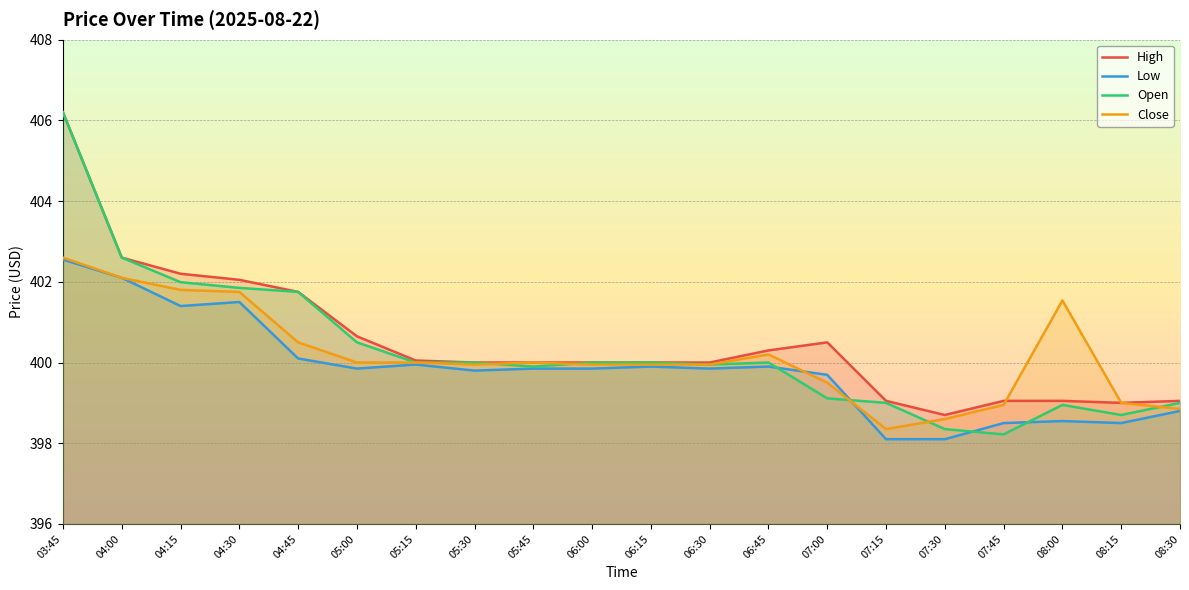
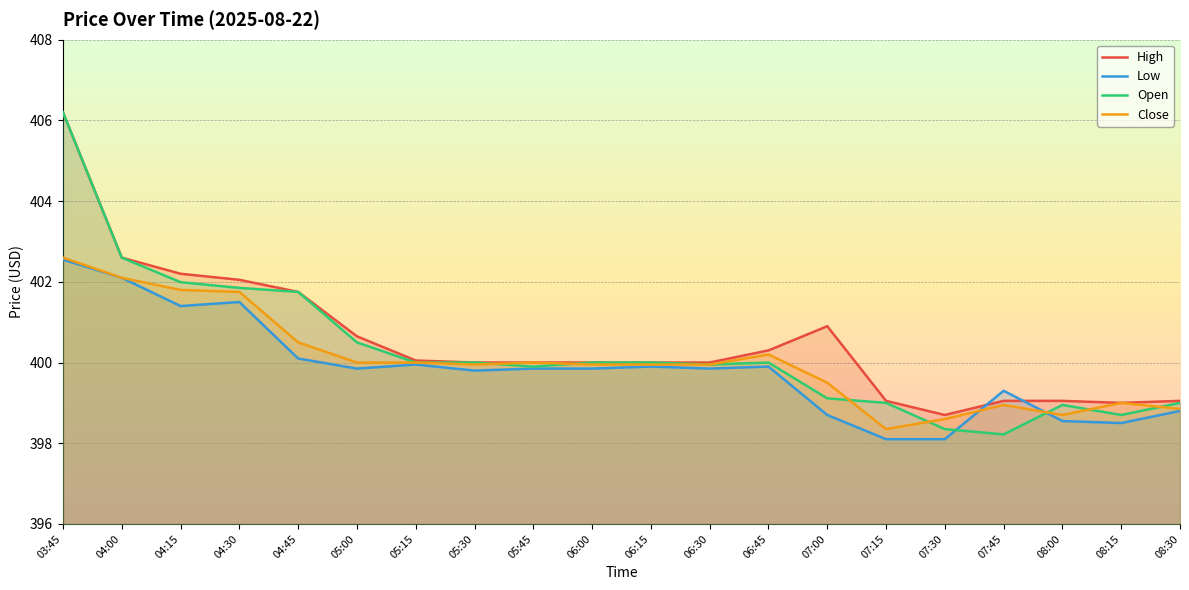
  {
    "High": {
      "04:15": 402.2,
      "04:30": 402.0,
      "05:00": 400.6,
      "06:45": 400.3,
-     "07:00": 400.5,
+     "07:00": 400.9,
      "07:30": 398.7,
      "07:45": 399.0,
      "08:00": 399.0
    },
    "Low": {
      "04:15": 401.4,
      "04:30": 401.5,
      "04:45": 400.1,
      "05:00": 399.9,
      "05:30": 399.8,
      "06:00": 399.9,
      "06:30": 399.9,
      "06:45": 399.9,
-     "07:00": 399.7,
+     "07:00": 398.7,
      "07:15": 398.1,
      "07:30": 398.1,
-     "07:45": 398.5,
+     "07:45": 399.3,
      "08:00": 398.5,
      "08:15": 398.5
    },
    "Open": {
      "04:15": 402.0,
      "04:30": 401.9,
      "05:00": 400.5,
      "06:45": 400.0,
      "07:00": 399.1,
      "07:30": 398.4,
      "07:45": 398.2,
      "08:00": 399.0,
      "08:15": 398.7
    },
    "Close": {
      "04:15": 401.8,
      "04:30": 401.8,
      "04:45": 400.5,
      "05:00": 400.0,
      "06:45": 400.2,
      "07:00": 399.5,
      "07:15": 398.4,
      "07:30": 398.6,
      "07:45": 399.0,
-     "08:00": 401.5
+     "08:00": 398.7
    }
  }
